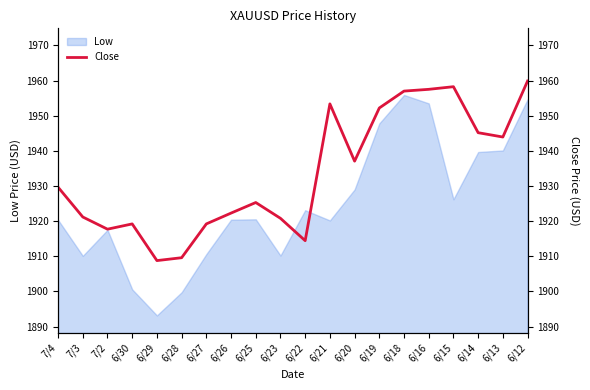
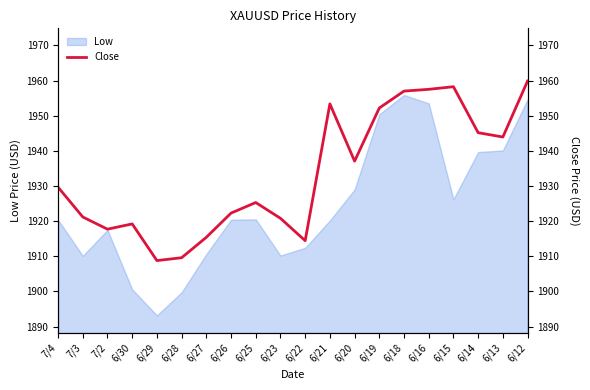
  {
    "Low": {
      "7/4": 1920,
      "7/3": 1910,
      "7/2": 1918,
      "6/30": 1901,
      "6/29": 1893,
      "6/28": 1900,
      "6/27": 1911,
      "6/26": 1920,
      "6/25": 1921,
      "6/23": 1910,
-     "6/22": 1923,
+     "6/22": 1912,
      "6/21": 1920,
      "6/20": 1929,
-     "6/19": 1948,
+     "6/19": 1950,
      "6/18": 1956,
      "6/16": 1954,
      "6/15": 1926,
      "6/14": 1940,
      "6/13": 1940,
      "6/12": 1955
    },
    "Close": {
      "7/4": 1930,
      "7/3": 1921,
      "7/2": 1918,
      "6/30": 1919,
      "6/29": 1909,
      "6/28": 1910,
-     "6/27": 1919,
+     "6/27": 1915,
      "6/26": 1922,
      "6/25": 1925,
      "6/23": 1921,
      "6/22": 1914,
      "6/21": 1953,
      "6/20": 1937,
      "6/19": 1952,
      "6/18": 1957,
      "6/16": 1958,
      "6/15": 1958,
      "6/14": 1945,
      "6/13": 1944,
      "6/12": 1960
    }
  }
